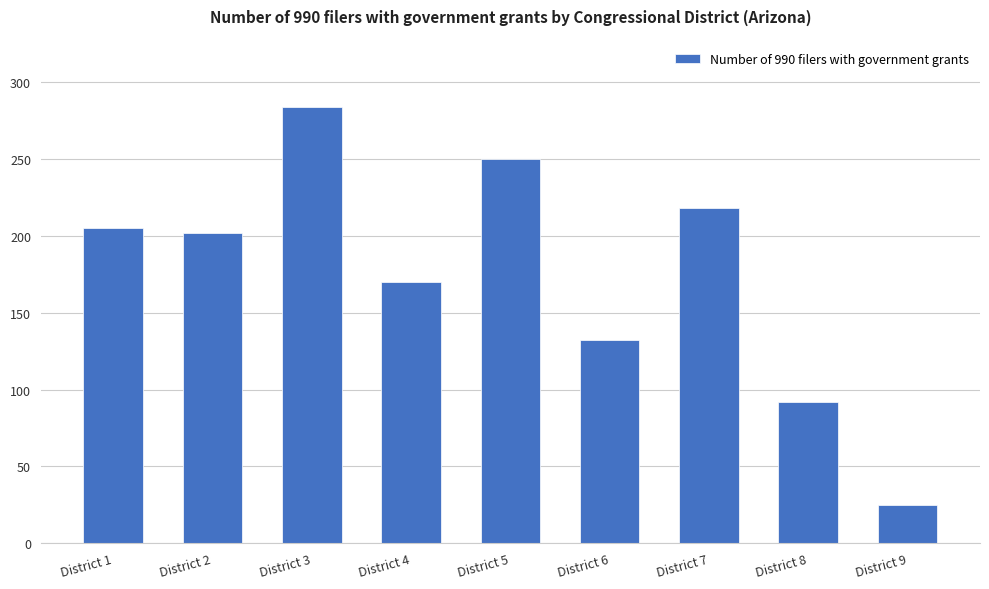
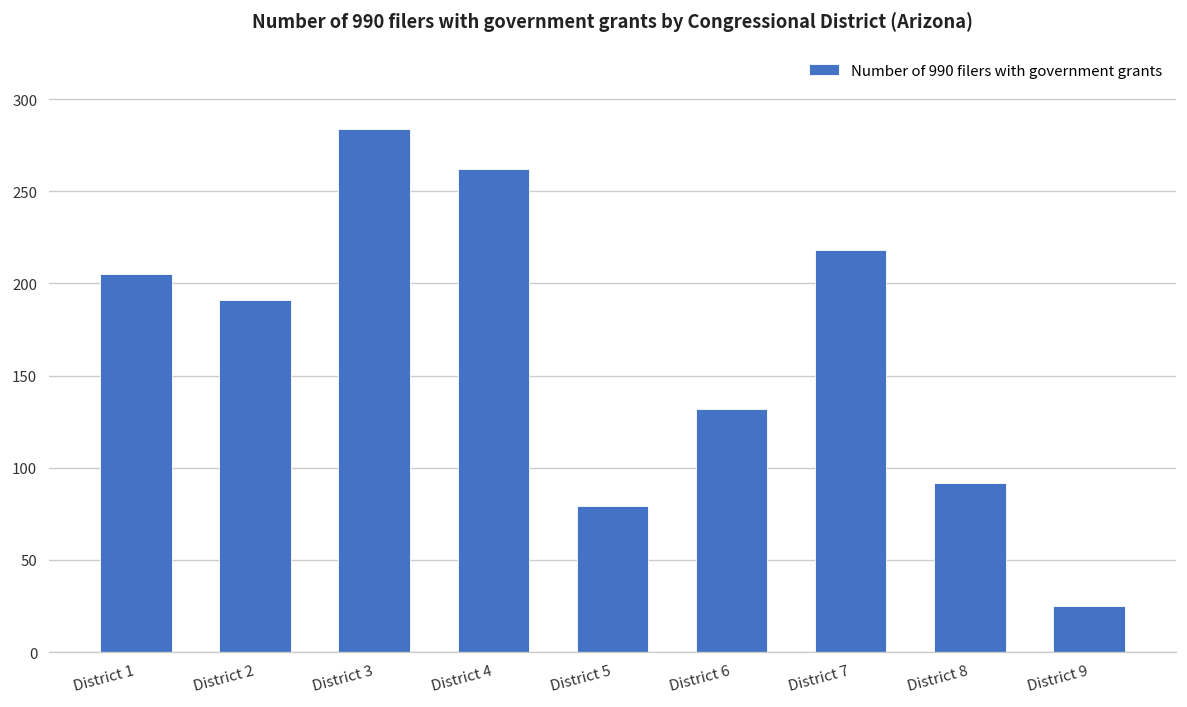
  {
    "District 1": 205,
-   "District 2": 202,
+   "District 2": 191,
    "District 3": 284,
-   "District 4": 170,
-   "District 5": 250,
+   "District 4": 262,
+   "District 5": 79,
    "District 6": 132,
    "District 7": 218,
    "District 8": 92,
    "District 9": 25
  }
